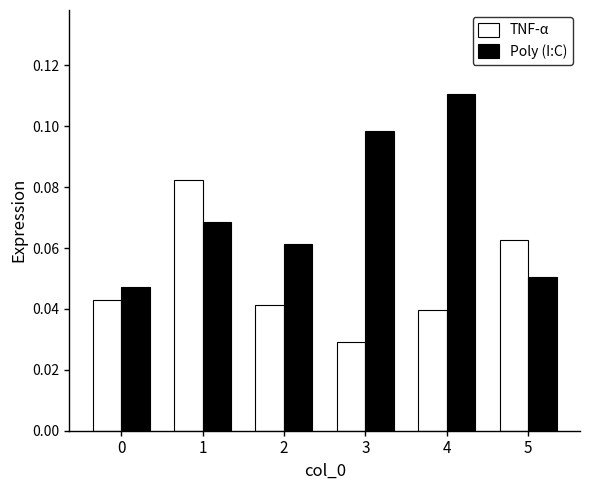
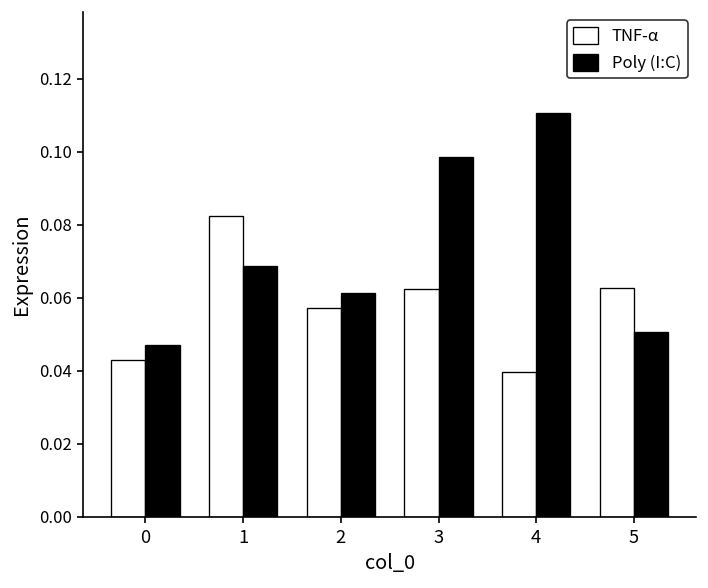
  {
    "TNF-α": {
      "0": 0.043,
      "1": 0.083,
-     "2": 0.041,
-     "3": 0.029,
+     "2": 0.057,
+     "3": 0.062,
      "4": 0.040,
      "5": 0.063
    },
    "Poly (I:C)": {
      "0": 0.047,
      "1": 0.069,
      "2": 0.061,
      "3": 0.098,
      "4": 0.111,
      "5": 0.051
    }
  }
